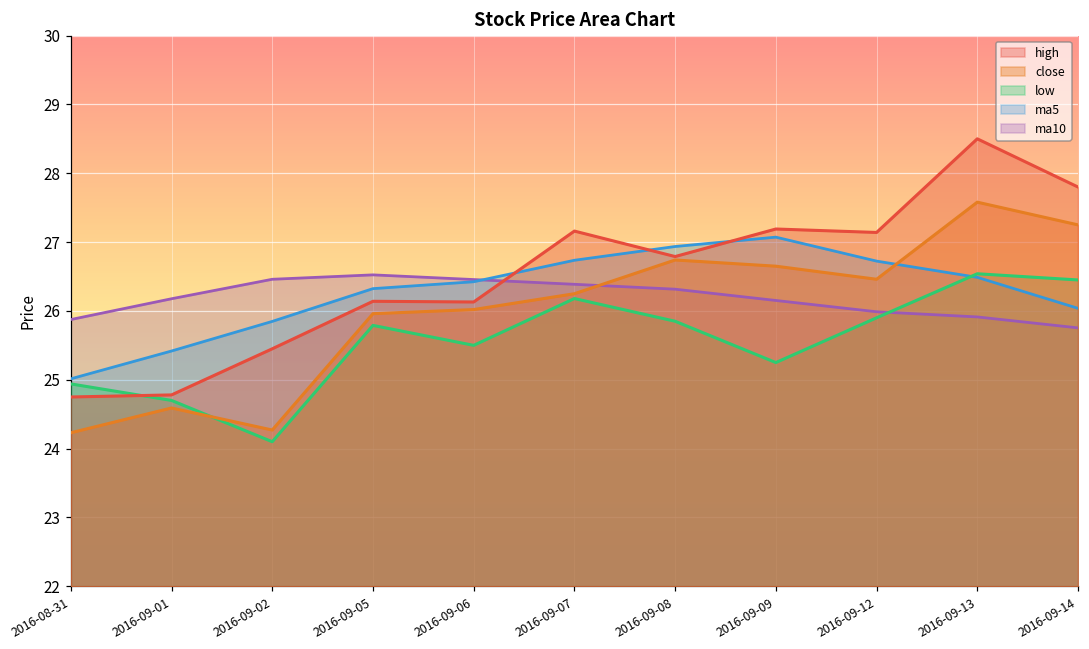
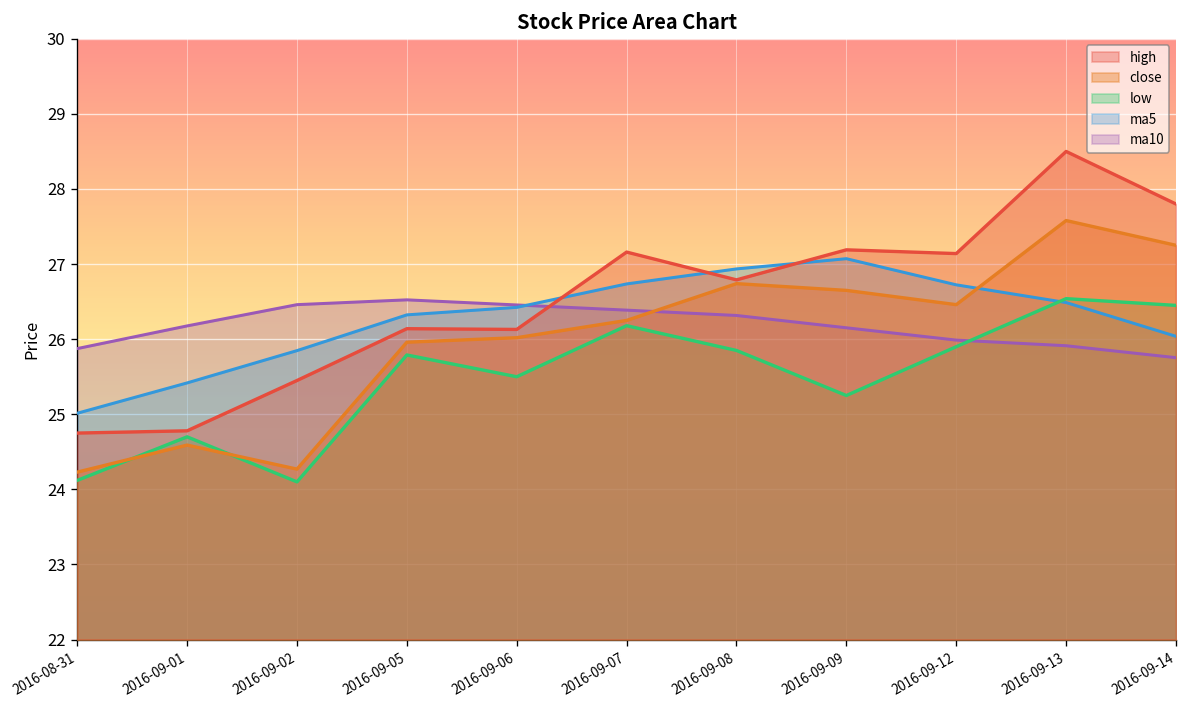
  {
    "low": {
-     "2016-08-31": 24.9,
+     "2016-08-31": 24.1,
      "2016-09-01": 24.7,
      "2016-09-02": 24.1,
      "2016-09-05": 25.8,
      "2016-09-06": 25.5,
      "2016-09-07": 26.2,
      "2016-09-08": 25.9,
      "2016-09-09": 25.3,
      "2016-09-12": 25.9,
      "2016-09-13": 26.5,
      "2016-09-14": 26.5
    }
  }
